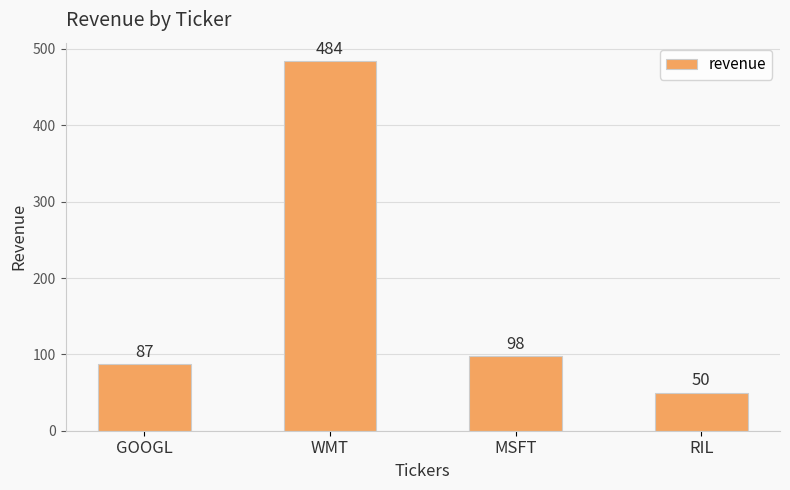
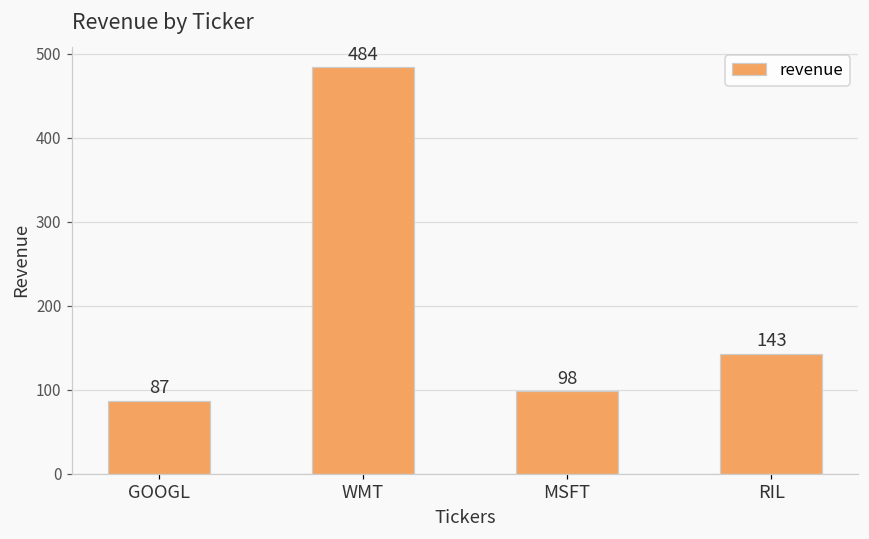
  {
    "GOOGL": 87,
    "WMT": 484,
    "MSFT": 98,
-   "RIL": 50
+   "RIL": 143
  }
